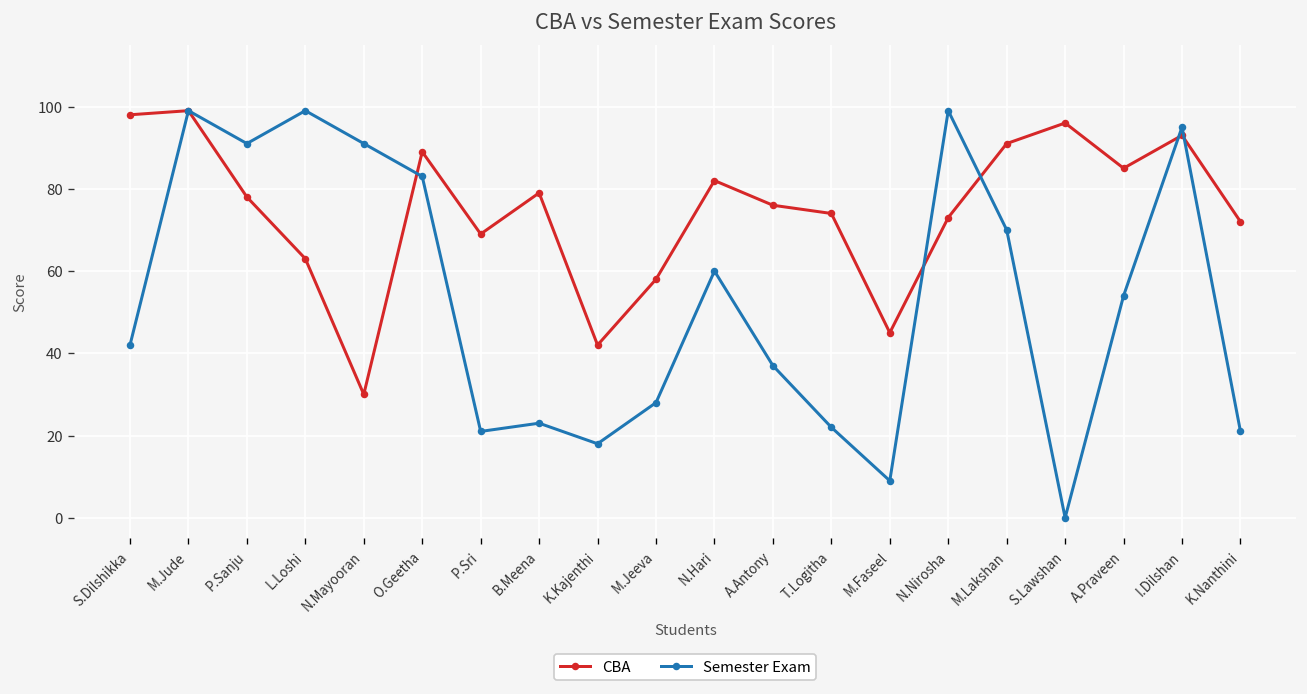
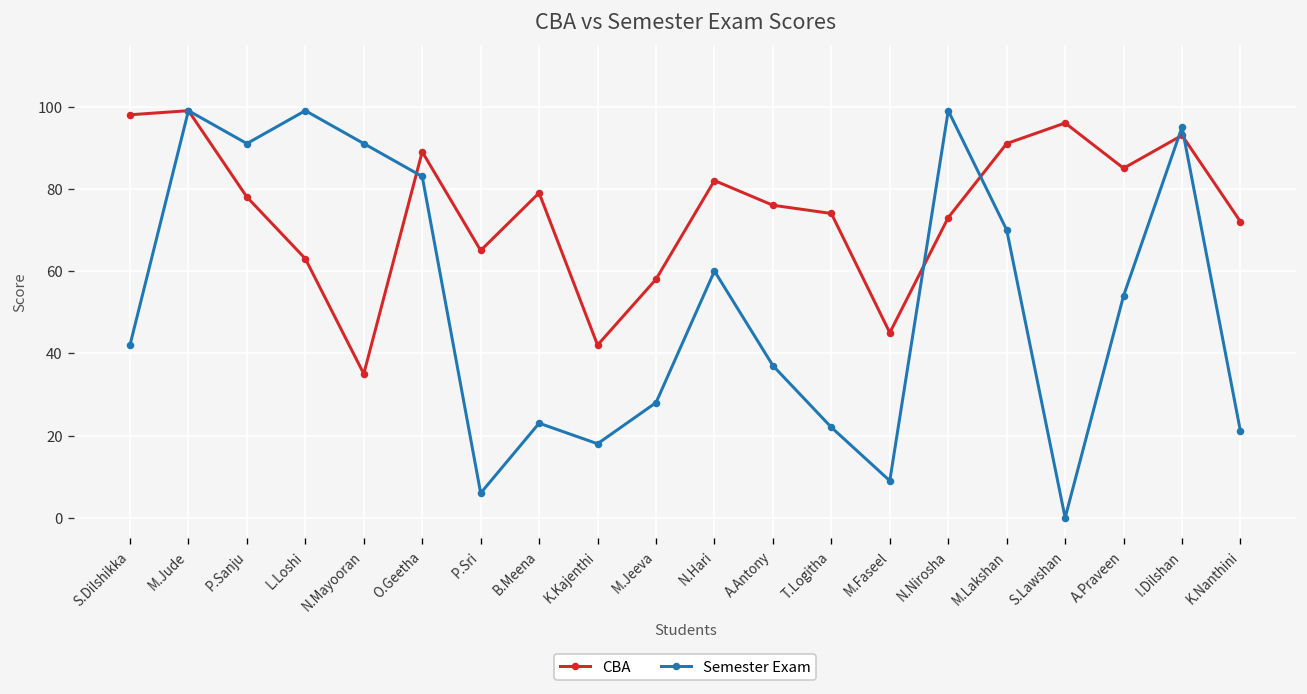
  {
    "CBA": {
      "S.Dilshikka": 98,
      "P.Sanju": 78,
      "L.Loshi": 63,
-     "N.Mayooran": 30,
+     "N.Mayooran": 35,
      "O.Geetha": 89,
-     "P.Sri": 69,
+     "P.Sri": 65,
      "B.Meena": 79,
      "K.Kajenthi": 42,
      "M.Jeeva": 58,
      "N.Hari": 82,
      "A.Antony": 76,
      "T.Logitha": 74,
      "M.Faseel": 45,
      "N.Nirosha": 73,
      "M.Lakshan": 91,
      "S.Lawshan": 96,
      "A.Praveen": 85,
      "I.Dilshan": 93,
      "K.Nanthini": 72
    },
    "Semester Exam": {
      "S.Dilshikka": 42,
      "P.Sanju": 91,
      "L.Loshi": 99,
      "N.Mayooran": 91,
      "O.Geetha": 83,
-     "P.Sri": 21,
+     "P.Sri": 6,
      "B.Meena": 23,
      "K.Kajenthi": 18,
      "M.Jeeva": 28,
      "N.Hari": 60,
      "A.Antony": 37,
      "T.Logitha": 22,
      "M.Faseel": 9,
      "N.Nirosha": 99,
      "M.Lakshan": 70,
      "S.Lawshan": 0,
      "A.Praveen": 54,
      "I.Dilshan": 95,
      "K.Nanthini": 21
    }
  }
